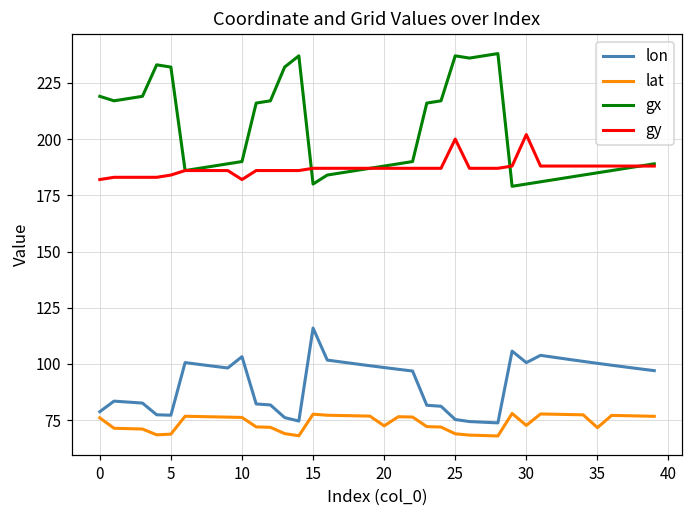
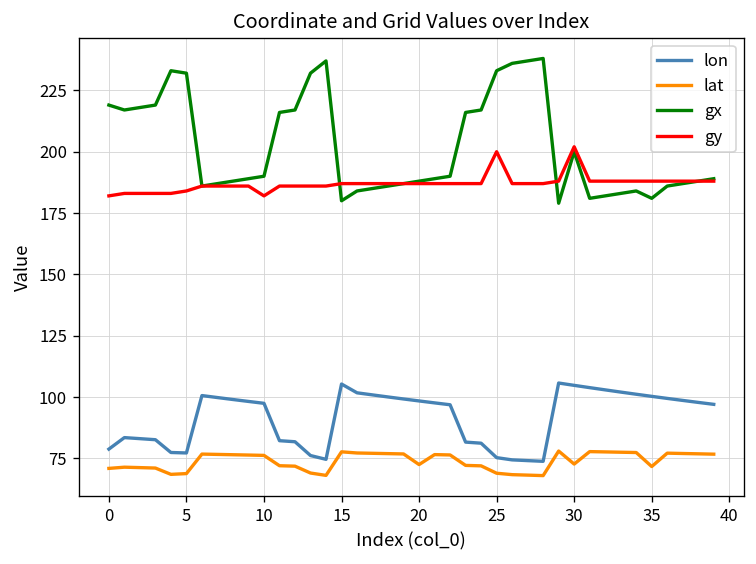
  {
    "lon": {
      "0": 79,
      "5": 77,
-     "10": 103,
-     "15": 116,
+     "10": 97,
+     "15": 105,
      "20": 98,
      "25": 75,
-     "30": 101,
+     "30": 105,
      "35": 100
    },
    "lat": {
-     "0": 76,
+     "0": 71,
      "5": 69,
      "10": 76,
      "15": 78,
      "20": 73,
      "25": 69,
      "30": 73,
      "35": 72
    },
    "gx": {
      "0": 219,
      "5": 232,
      "10": 190,
      "15": 180,
-     "25": 237,
-     "30": 180,
-     "35": 185
+     "25": 233,
+     "30": 200,
+     "35": 181
    },
    "gy": {
      "0": 182,
      "5": 184,
      "10": 182,
      "15": 187,
      "25": 200,
      "30": 202,
      "35": 188
    }
  }
